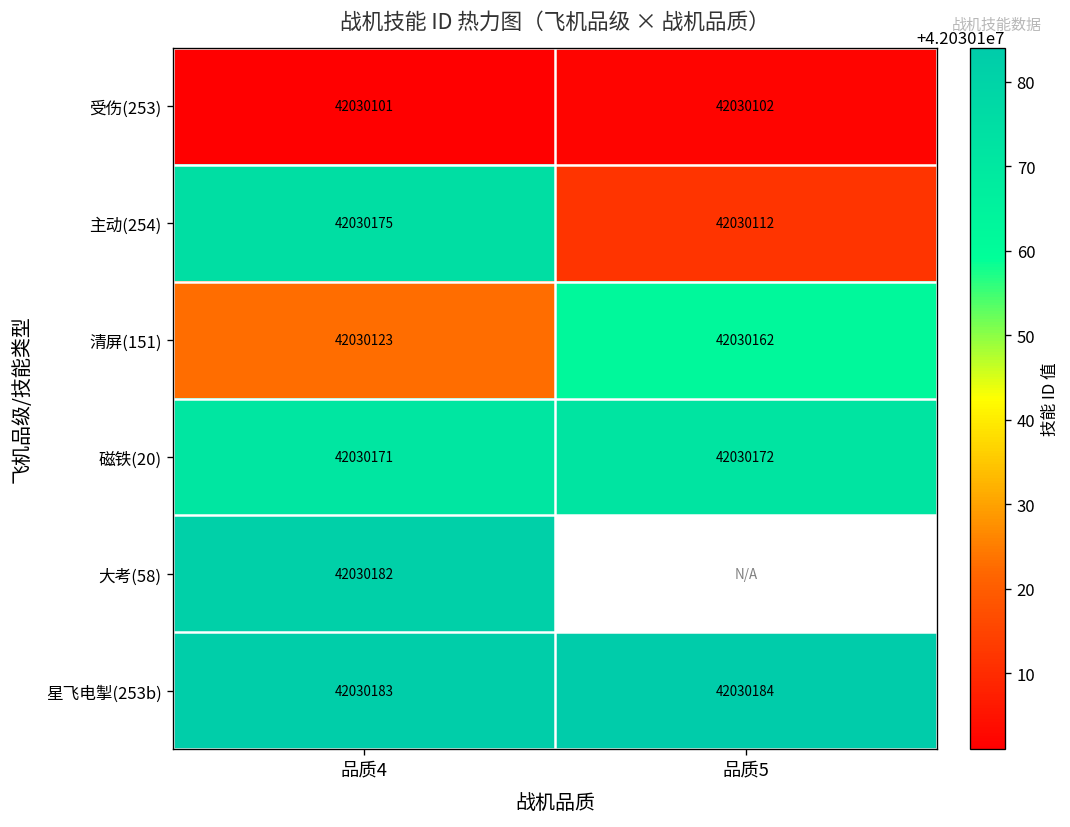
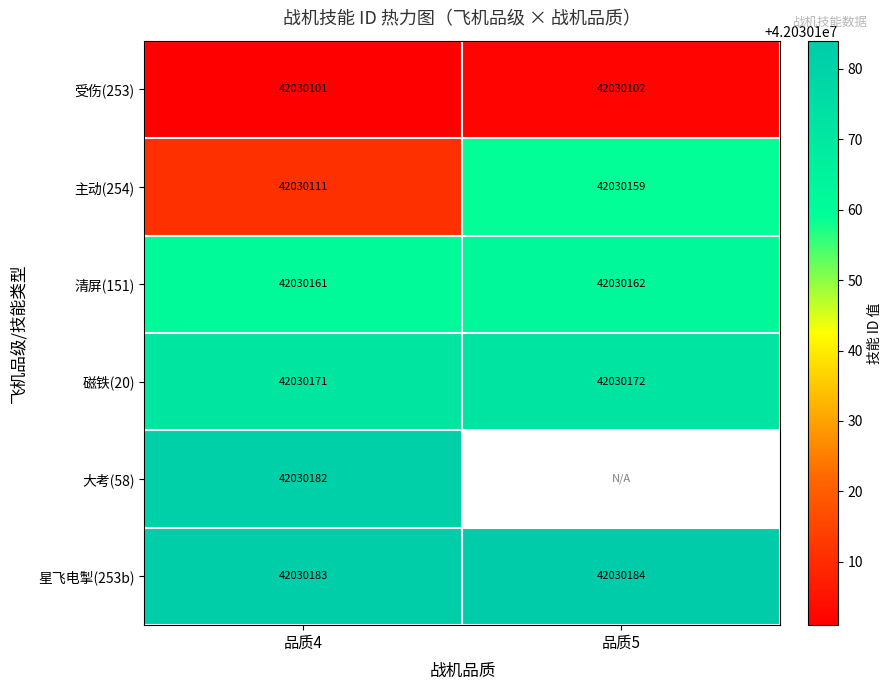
  {
    "受伤(253)": {
      "品质4": 42030101,
      "品质5": 42030102
    },
    "主动(254)": {
-     "品质4": 42030175,
-     "品质5": 42030112
+     "品质4": 42030111,
+     "品质5": 42030159
    },
    "清屏(151)": {
-     "品质4": 42030123,
+     "品质4": 42030161,
      "品质5": 42030162
    },
    "磁铁(20)": {
      "品质4": 42030171,
      "品质5": 42030172
    },
    "大考(58)": {
      "品质4": 42030182
    },
    "星飞电掣(253b)": {
      "品质4": 42030183,
      "品质5": 42030184
    }
  }
